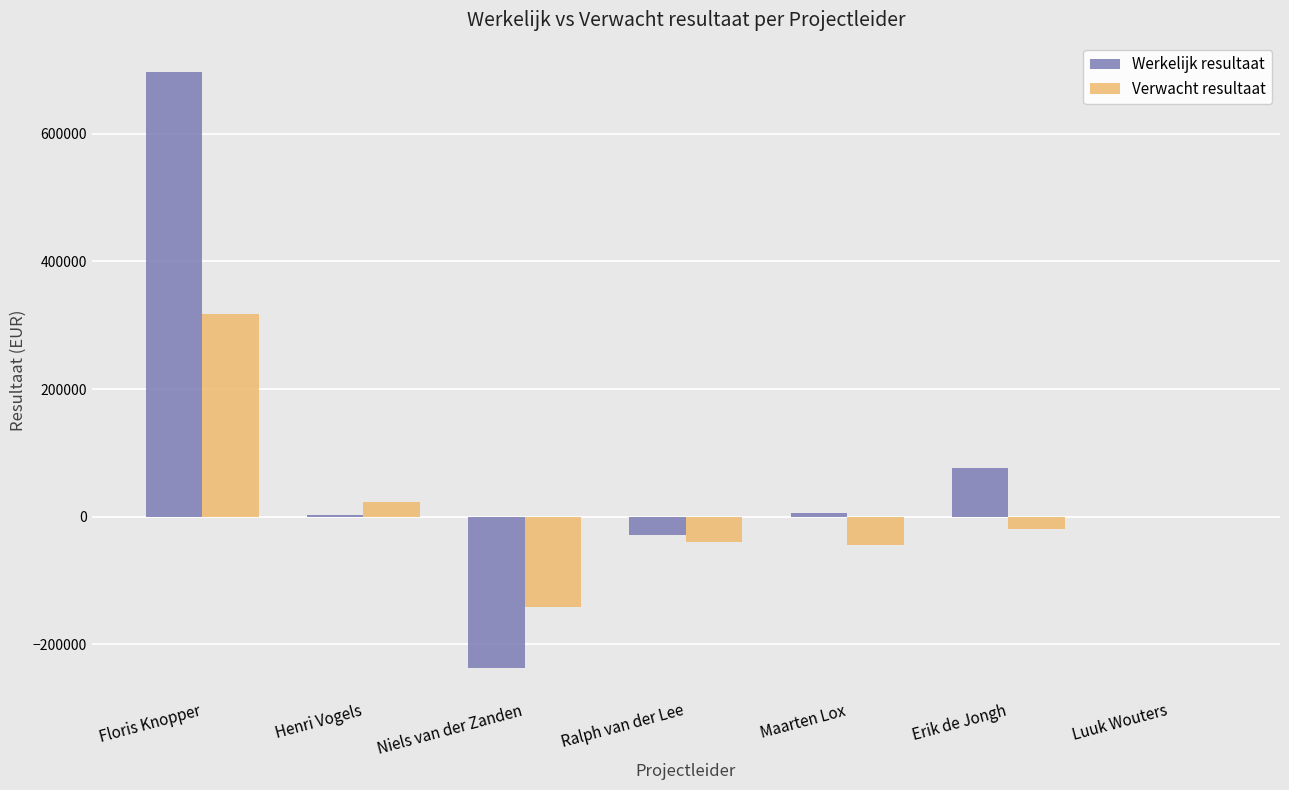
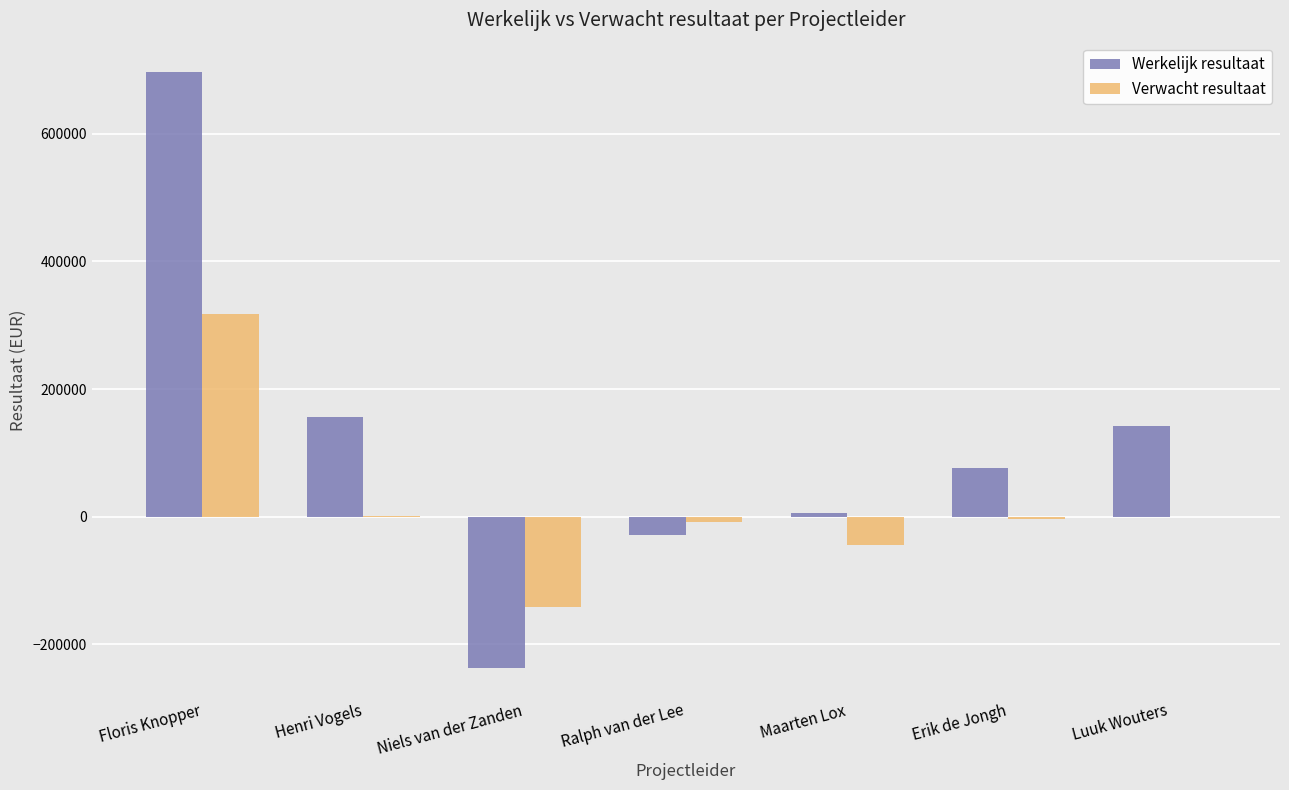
  {
    "Werkelijk resultaat": {
      "Floris Knopper": 700000,
-     "Henri Vogels": 0,
+     "Henri Vogels": 160000,
      "Niels van der Zanden": -240000,
      "Ralph van der Lee": -30000,
      "Maarten Lox": 10000,
      "Erik de Jongh": 80000,
-     "Luuk Wouters": 0
+     "Luuk Wouters": 140000
    },
    "Verwacht resultaat": {
      "Floris Knopper": 320000,
-     "Henri Vogels": 20000,
+     "Henri Vogels": 0,
      "Niels van der Zanden": -140000,
-     "Ralph van der Lee": -40000,
+     "Ralph van der Lee": -10000,
      "Maarten Lox": -40000,
-     "Erik de Jongh": -20000
+     "Erik de Jongh": 0
    }
  }
